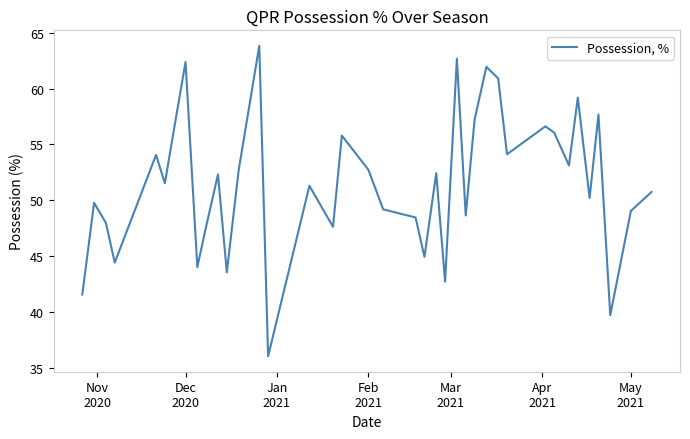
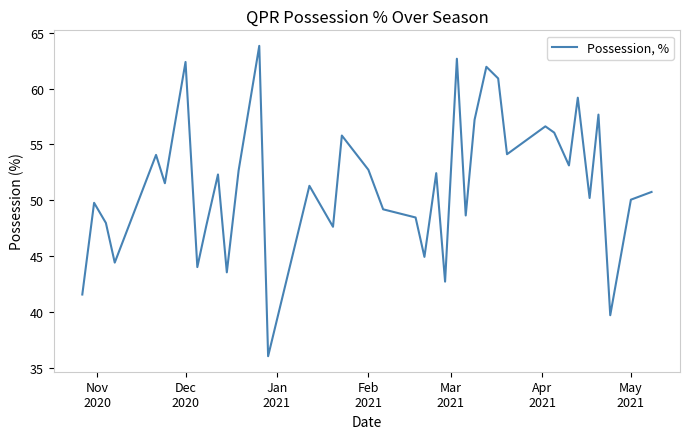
  {
    "Dec 2020": 62.4,
    "Feb 2021": 52.7,
-   "May 2021": 49.1
+   "May 2021": 50.1
  }
